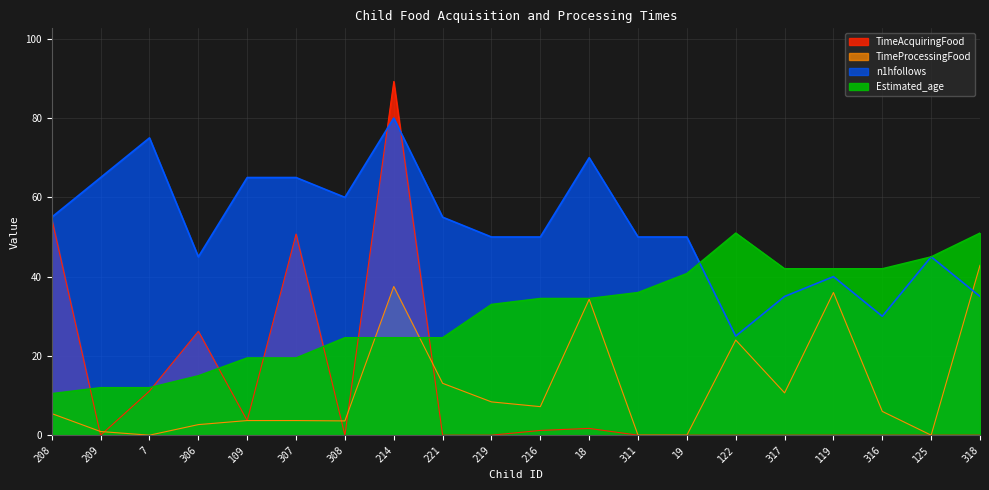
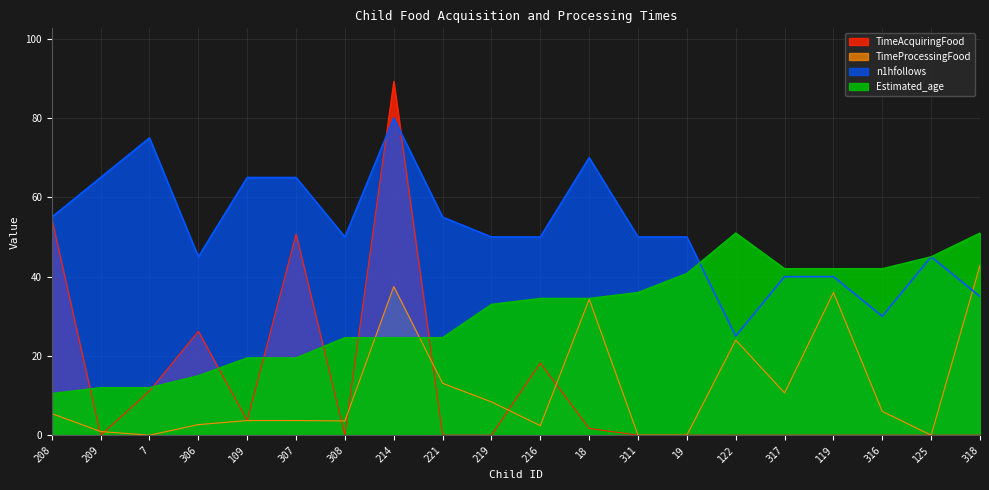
  {
    "TimeAcquiringFood": {
      "209": 0,
      "7": 11,
      "306": 26,
      "307": 51,
      "308": 0,
      "214": 89,
      "221": 0,
      "219": 0,
-     "216": 1,
+     "216": 18,
      "18": 2,
      "122": 0,
      "317": 0,
      "119": 0,
      "316": 0,
      "318": 0
    },
    "TimeProcessingFood": {
      "208": 5,
      "209": 1,
      "7": 0,
      "306": 3,
      "307": 4,
      "308": 4,
      "214": 38,
      "221": 13,
      "219": 8,
-     "216": 7,
+     "216": 2,
      "122": 24,
      "317": 11,
      "119": 36,
      "316": 6,
      "318": 43
    },
    "n1hfollows": {
      "209": 65,
      "7": 75,
      "306": 45,
      "109": 65,
      "307": 65,
-     "308": 60,
+     "308": 50,
      "214": 80,
      "221": 55,
      "219": 50,
      "216": 50,
      "18": 70,
      "311": 50,
      "19": 50,
      "122": 25,
-     "317": 35,
+     "317": 40,
      "119": 40,
      "316": 30,
      "318": 35
    },
    "Estimated_age": {
      "208": 11,
      "209": 12,
      "7": 12,
      "306": 15,
      "109": 20,
      "307": 20,
      "308": 25,
      "214": 25,
      "221": 25,
      "219": 33,
      "216": 35,
      "311": 36,
      "19": 41,
      "122": 51,
      "317": 42,
      "119": 42,
      "316": 42,
      "318": 51
    }
  }
